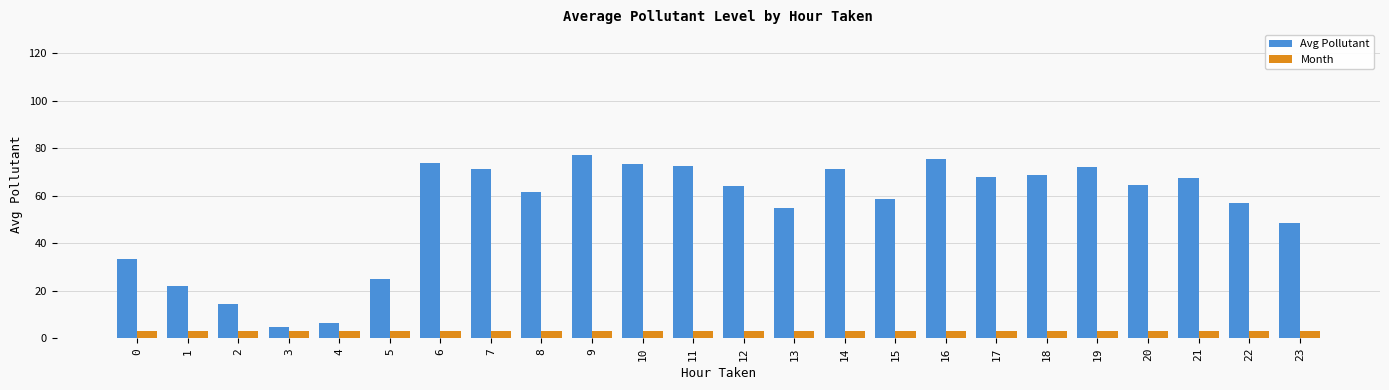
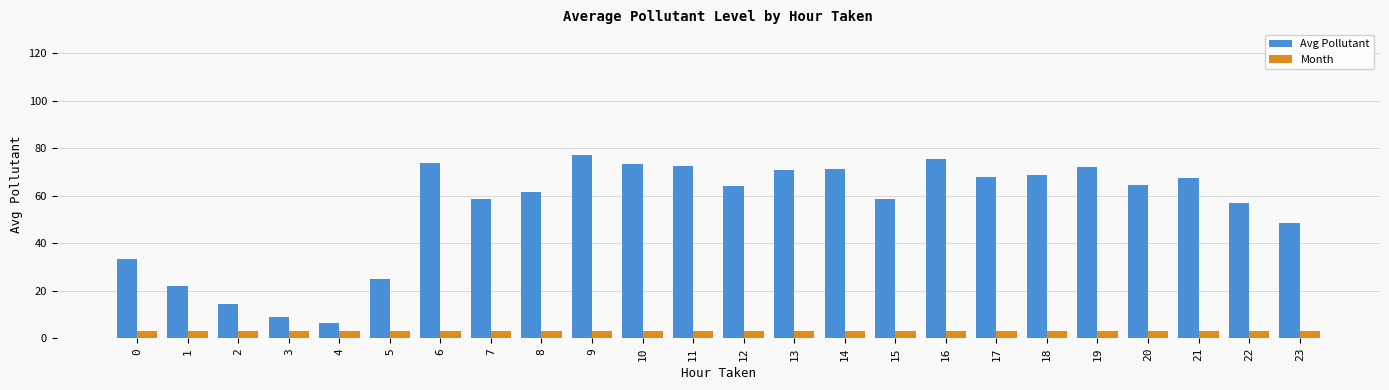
  {
    "Avg Pollutant": {
      "0": 33,
      "1": 22,
      "2": 14,
-     "3": 5,
+     "3": 9,
      "4": 6,
      "5": 25,
      "6": 74,
-     "7": 71,
+     "7": 59,
      "8": 61,
      "9": 77,
      "10": 73,
      "11": 72,
      "12": 64,
-     "13": 55,
+     "13": 71,
      "14": 71,
      "15": 59,
      "16": 75,
      "17": 68,
      "18": 69,
      "19": 72,
      "20": 64,
      "21": 67,
      "22": 57,
      "23": 49
    },
    "Month": {
      "0": 3,
      "1": 3,
      "2": 3,
      "3": 3,
      "4": 3,
      "5": 3,
      "6": 3,
      "7": 3,
      "8": 3,
      "9": 3,
      "10": 3,
      "11": 3,
      "12": 3,
      "13": 3,
      "14": 3,
      "15": 3,
      "16": 3,
      "17": 3,
      "18": 3,
      "19": 3,
      "20": 3,
      "21": 3,
      "22": 3,
      "23": 3
    }
  }
